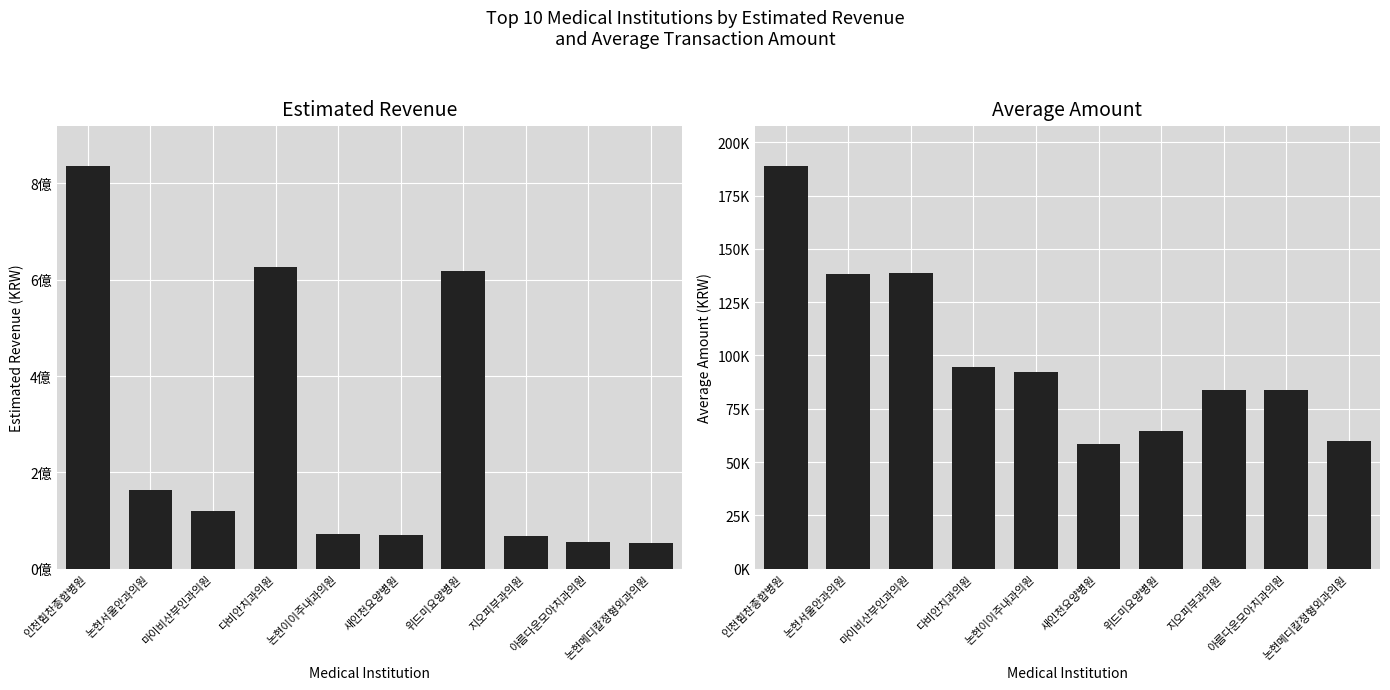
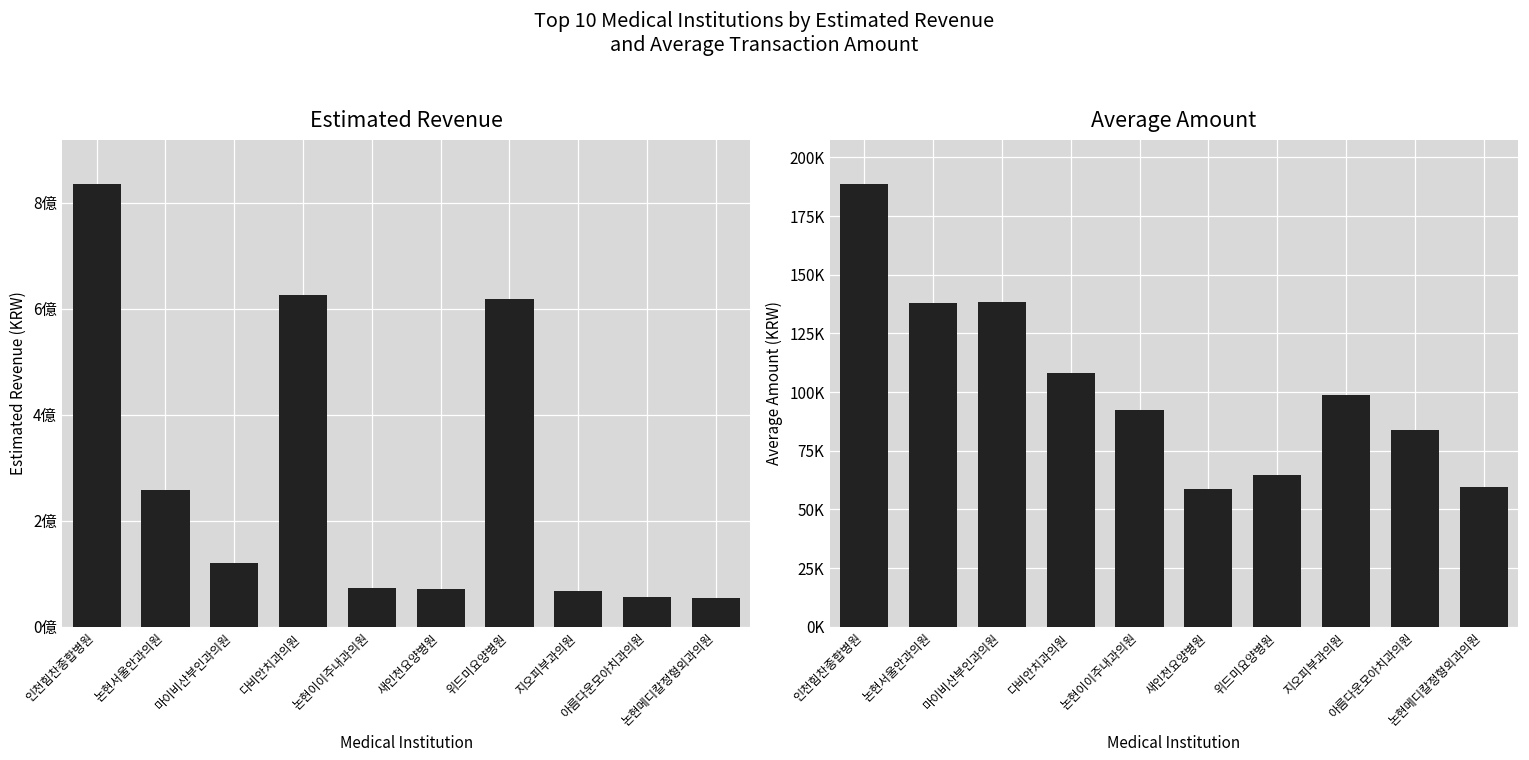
  {
    "Estimated Revenue": {
      "인천힘찬종합병원": "8.4億",
-     "논현서울안과의원": "1.6億",
+     "논현서울안과의원": "2.6億",
      "마이비산부인과의원": "1.2億",
      "다비안치과의원": "6.3億",
      "논현이이주내과의원": "0.7億",
      "새인천요양병원": "0.7億",
      "위드미요양병원": "6.2億",
      "지오피부과의원": "0.7億",
      "아름다운모아치과의원": "0.6億",
      "논현메디칼정형외과의원": "0.5億"
    },
    "Average Amount": {
      "인천힘찬종합병원": "189000",
      "논현서울안과의원": "138000",
      "마이비산부인과의원": "139000",
-     "다비안치과의원": "95000",
+     "다비안치과의원": "108000",
      "논현이이주내과의원": "92000",
      "새인천요양병원": "58000",
      "위드미요양병원": "65000",
-     "지오피부과의원": "84000",
+     "지오피부과의원": "99000",
      "아름다운모아치과의원": "84000",
      "논현메디칼정형외과의원": "60000"
    }
  }
